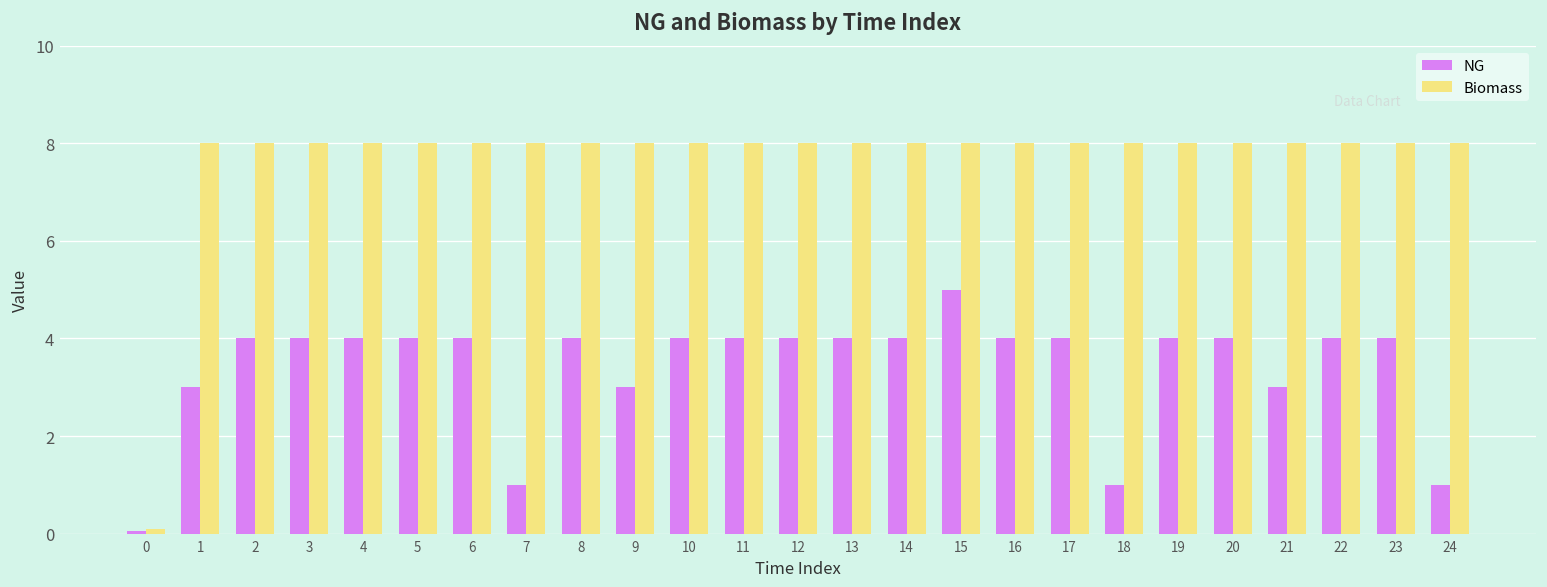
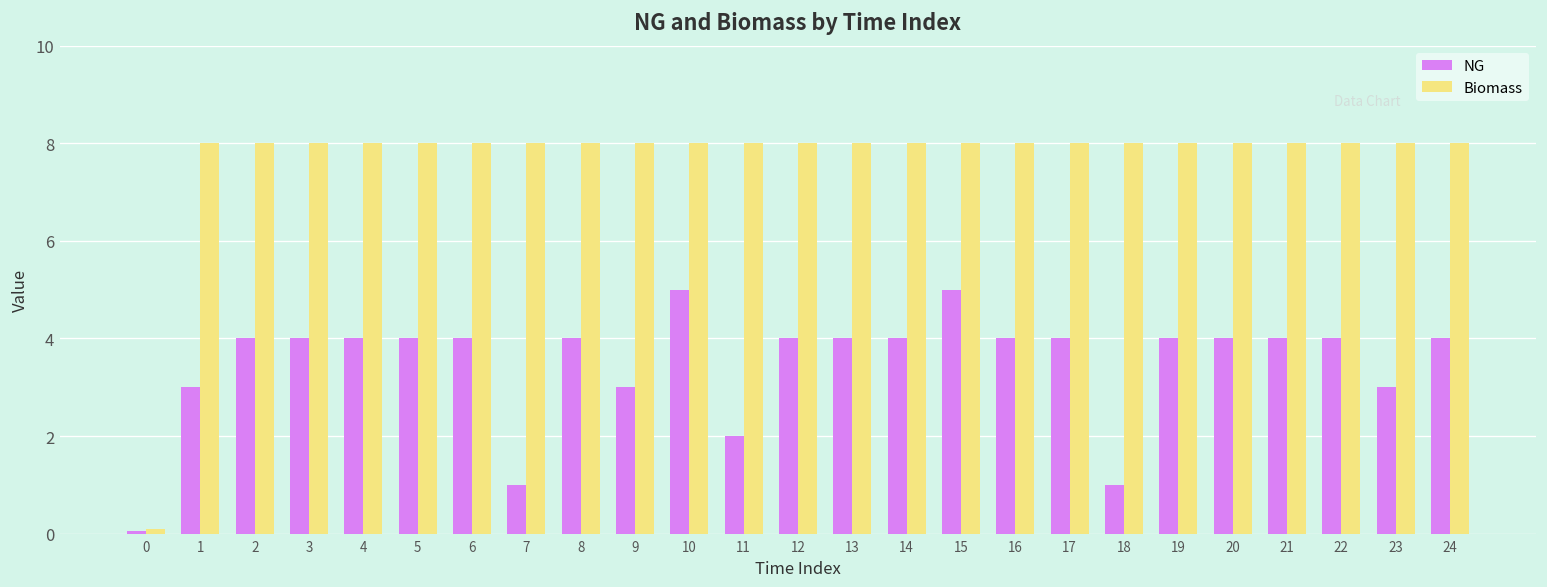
  {
    "NG": {
      "1": 3,
      "2": 4,
      "3": 4,
      "4": 4,
      "5": 4,
      "6": 4,
      "7": 1,
      "8": 4,
      "9": 3,
-     "10": 4,
-     "11": 4,
+     "10": 5,
+     "11": 2,
      "12": 4,
      "13": 4,
      "14": 4,
      "15": 5,
      "16": 4,
      "17": 4,
      "18": 1,
      "19": 4,
      "20": 4,
-     "21": 3,
+     "21": 4,
      "22": 4,
-     "23": 4,
-     "24": 1
+     "23": 3,
+     "24": 4
    },
    "Biomass": {
      "0": 0.1,
      "1": 8,
      "2": 8,
      "3": 8,
      "4": 8,
      "5": 8,
      "6": 8,
      "7": 8,
      "8": 8,
      "9": 8,
      "10": 8,
      "11": 8,
      "12": 8,
      "13": 8,
      "14": 8,
      "15": 8,
      "16": 8,
      "17": 8,
      "18": 8,
      "19": 8,
      "20": 8,
      "21": 8,
      "22": 8,
      "23": 8,
      "24": 8
    }
  }
